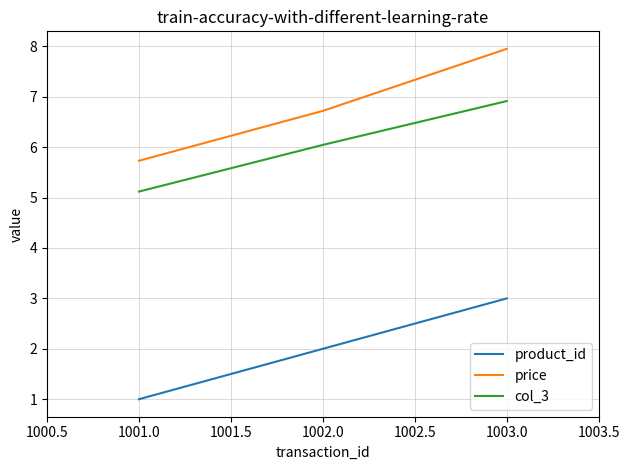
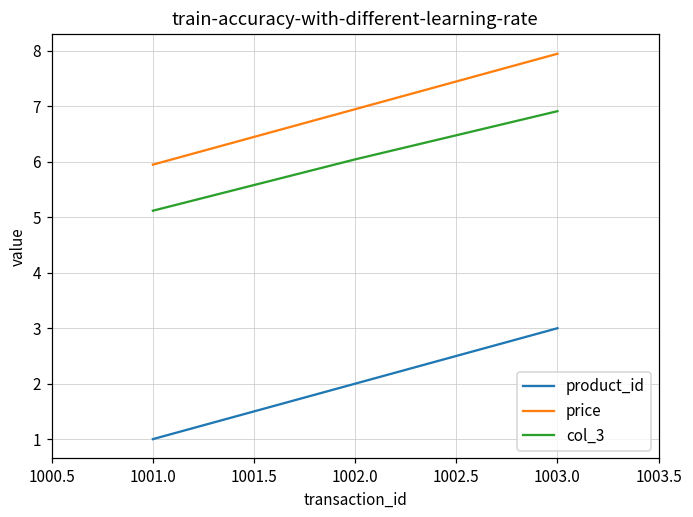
  {
    "product_id": {
      "1001.0": 1.0,
      "1002.0": 2.0,
      "1003.0": 3.0
    },
    "price": {
-     "1001.0": 5.7,
-     "1002.0": 6.7,
+     "1001.0": 6.0,
+     "1002.0": 7.0,
      "1003.0": 8.0
    },
    "col_3": {
      "1001.0": 5.1,
      "1002.0": 6.0,
      "1003.0": 6.9
    }
  }
